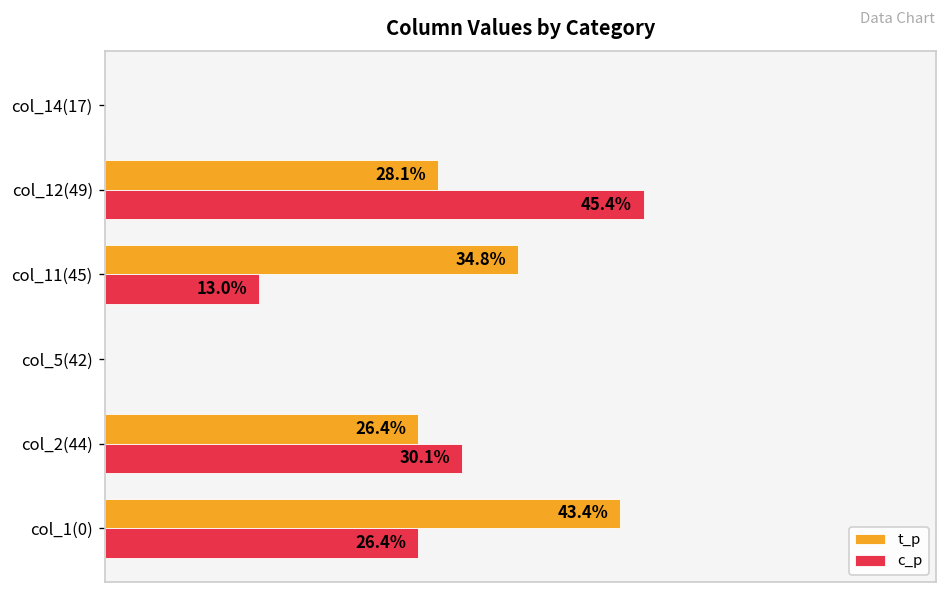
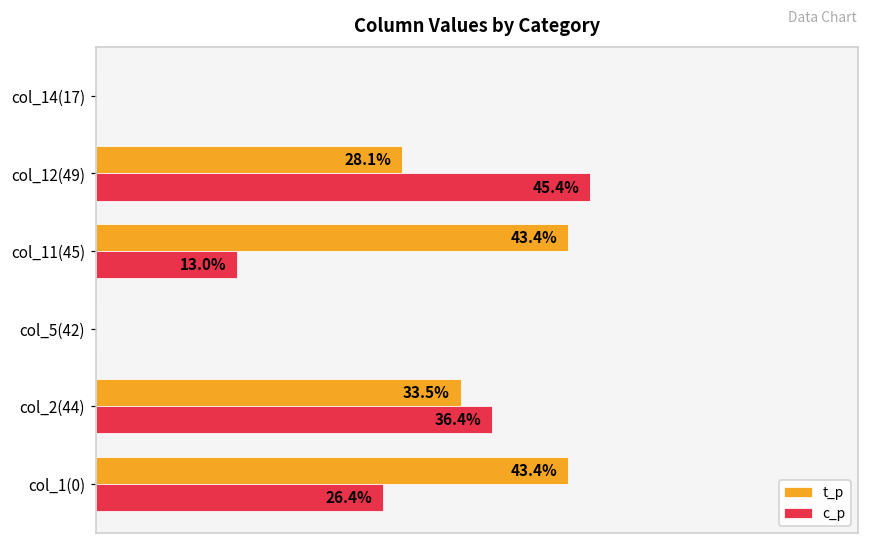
  {
    "t_p": {
      "col_12(49)": "28.1%",
-     "col_11(45)": "34.8%",
-     "col_2(44)": "26.4%",
+     "col_11(45)": "43.4%",
+     "col_2(44)": "33.5%",
      "col_1(0)": "43.4%"
    },
    "c_p": {
      "col_12(49)": "45.4%",
      "col_11(45)": "13.0%",
-     "col_2(44)": "30.1%",
+     "col_2(44)": "36.4%",
      "col_1(0)": "26.4%"
    }
  }
